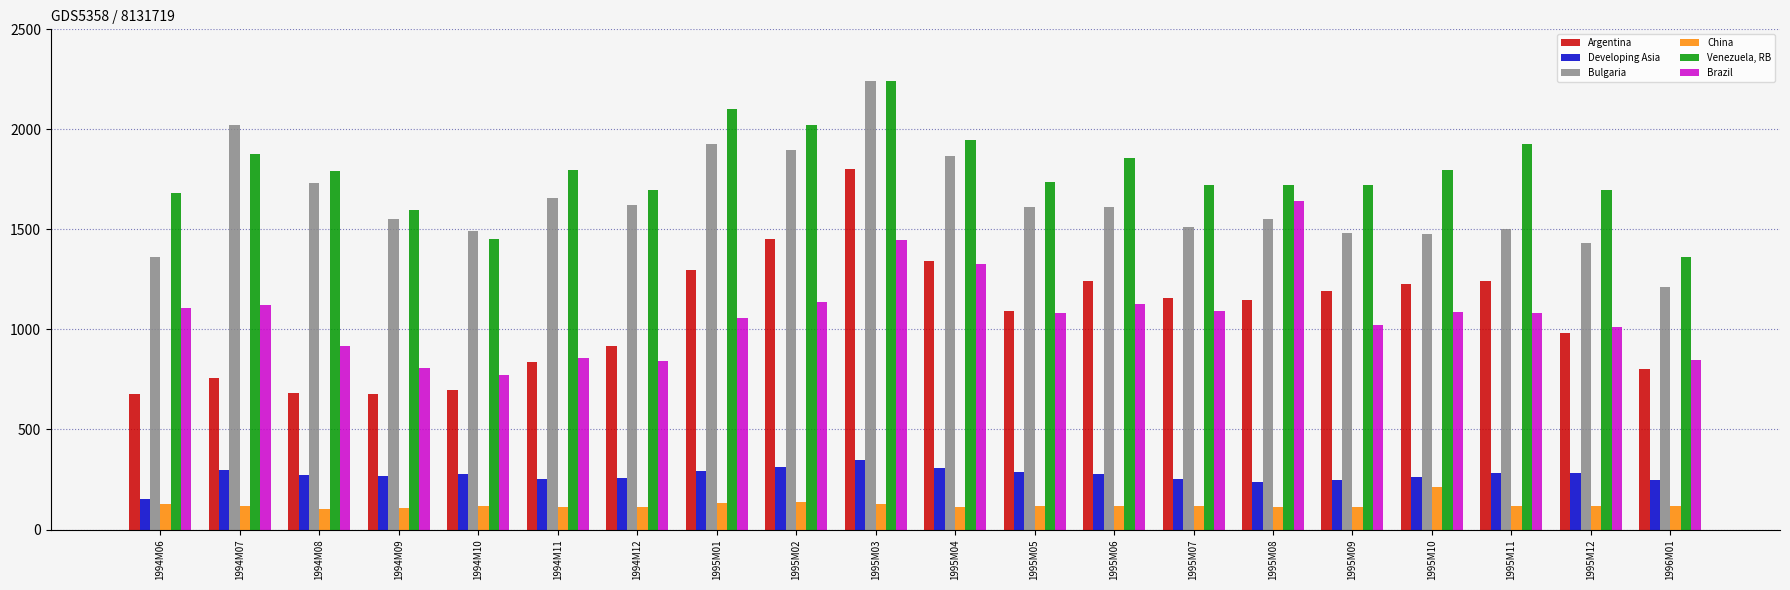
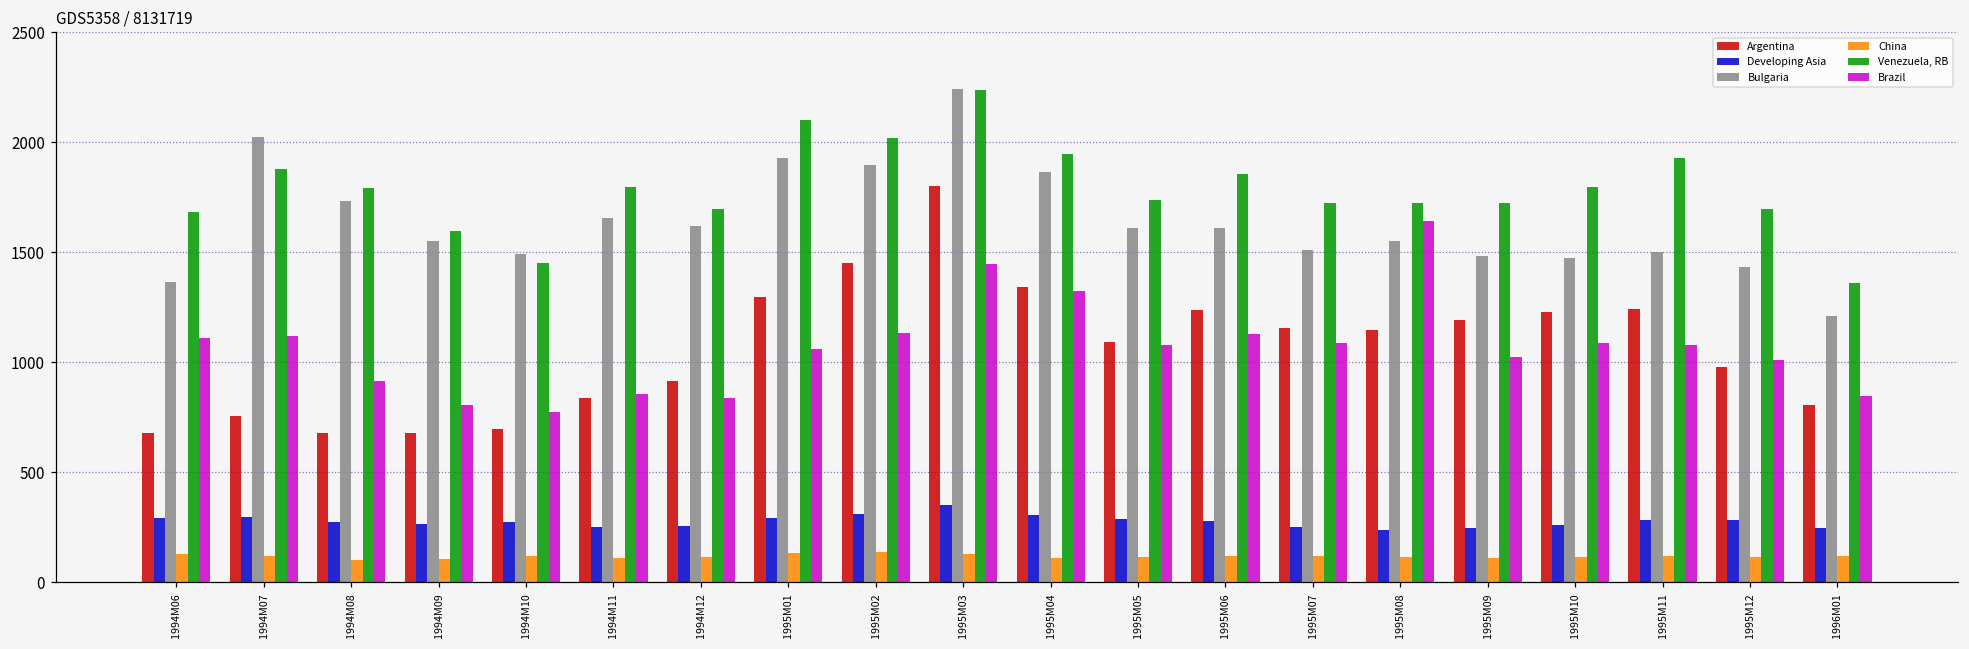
  {
    "Argentina": {
      "1994M06": 680,
      "1994M07": 760,
      "1994M08": 680,
      "1994M09": 680,
      "1994M10": 700,
      "1994M11": 840,
      "1994M12": 920,
      "1995M01": 1300,
      "1995M02": 1450,
      "1995M03": 1800,
      "1995M04": 1340,
      "1995M05": 1090,
      "1995M06": 1240,
      "1995M07": 1160,
      "1995M08": 1150,
      "1995M09": 1190,
      "1995M10": 1230,
      "1995M11": 1240,
      "1995M12": 980,
      "1996M01": 800
    },
    "Developing Asia": {
-     "1994M06": 150,
+     "1994M06": 290,
      "1994M07": 300,
      "1994M08": 270,
      "1994M09": 270,
      "1994M10": 280,
      "1994M11": 250,
      "1994M12": 260,
      "1995M01": 290,
      "1995M02": 310,
      "1995M03": 350,
      "1995M04": 310,
      "1995M05": 290,
      "1995M06": 280,
      "1995M07": 250,
      "1995M08": 240,
      "1995M09": 250,
      "1995M10": 260,
      "1995M11": 280,
      "1995M12": 280,
      "1996M01": 250
    },
    "Bulgaria": {
      "1994M06": 1360,
      "1994M07": 2020,
      "1994M08": 1730,
      "1994M09": 1550,
      "1994M10": 1490,
      "1994M11": 1660,
      "1994M12": 1620,
      "1995M01": 1930,
      "1995M02": 1890,
      "1995M03": 2240,
      "1995M04": 1870,
      "1995M05": 1610,
      "1995M06": 1610,
      "1995M07": 1510,
      "1995M08": 1550,
      "1995M09": 1480,
      "1995M10": 1480,
      "1995M11": 1500,
      "1995M12": 1430,
      "1996M01": 1210
    },
    "China": {
      "1994M06": 130,
      "1994M07": 120,
      "1994M08": 100,
      "1994M09": 110,
      "1994M10": 120,
      "1994M11": 110,
      "1994M12": 120,
      "1995M01": 130,
      "1995M02": 140,
      "1995M03": 130,
      "1995M04": 110,
      "1995M05": 120,
      "1995M06": 120,
      "1995M07": 120,
      "1995M08": 110,
      "1995M09": 110,
-     "1995M10": 210,
+     "1995M10": 110,
      "1995M11": 120,
      "1995M12": 120,
      "1996M01": 120
    },
    "Venezuela, RB": {
      "1994M06": 1680,
      "1994M07": 1880,
      "1994M08": 1790,
      "1994M09": 1600,
      "1994M10": 1450,
      "1994M11": 1800,
      "1994M12": 1700,
      "1995M01": 2100,
      "1995M02": 2020,
      "1995M03": 2240,
      "1995M04": 1950,
      "1995M05": 1740,
      "1995M06": 1860,
      "1995M07": 1720,
      "1995M08": 1720,
      "1995M09": 1720,
      "1995M10": 1800,
      "1995M11": 1930,
      "1995M12": 1700,
      "1996M01": 1360
    },
    "Brazil": {
      "1994M06": 1110,
      "1994M07": 1120,
      "1994M08": 920,
      "1994M09": 810,
      "1994M10": 770,
      "1994M11": 860,
      "1994M12": 840,
      "1995M01": 1060,
      "1995M02": 1140,
      "1995M03": 1450,
      "1995M04": 1330,
      "1995M05": 1080,
      "1995M06": 1130,
      "1995M07": 1090,
      "1995M08": 1640,
      "1995M09": 1020,
      "1995M10": 1090,
      "1995M11": 1080,
      "1995M12": 1010,
      "1996M01": 850
    }
  }
